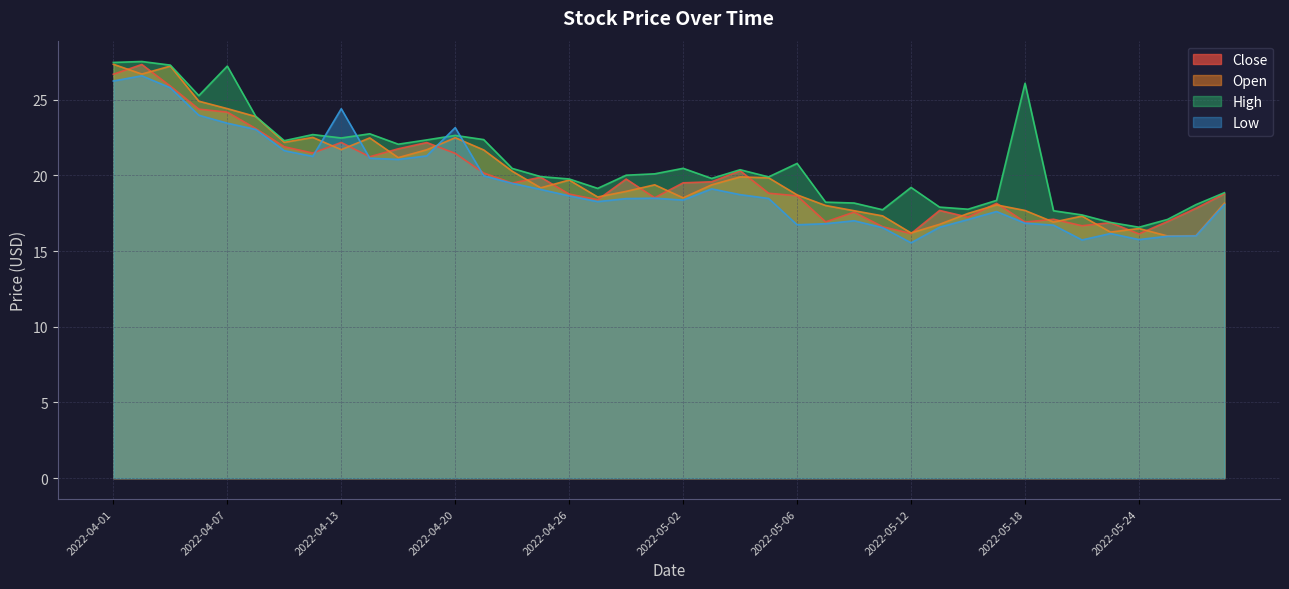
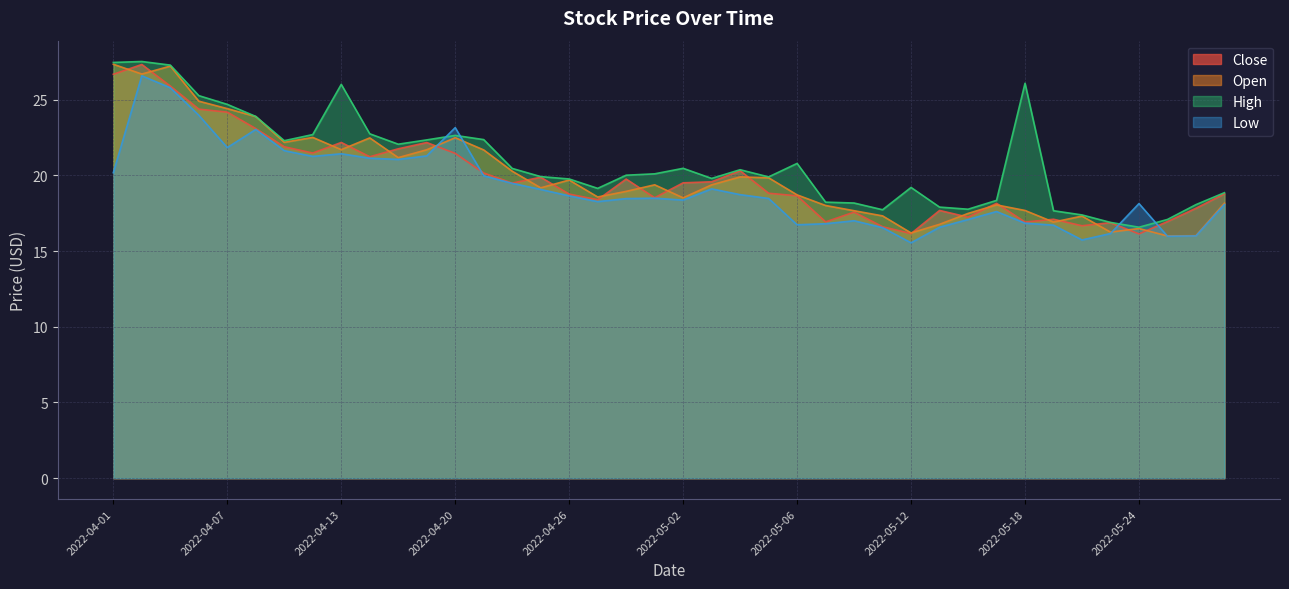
  {
    "High": {
-     "2022-04-07": 27.2,
-     "2022-04-13": 22.5,
+     "2022-04-07": 24.7,
+     "2022-04-13": 26.0,
      "2022-05-02": 20.5,
      "2022-05-06": 20.8,
      "2022-05-12": 19.2,
      "2022-05-18": 26.1
    },
    "Low": {
-     "2022-04-01": 26.2,
-     "2022-04-07": 23.4,
-     "2022-04-13": 24.4,
+     "2022-04-01": 20.2,
+     "2022-04-07": 21.8,
+     "2022-04-13": 21.4,
      "2022-04-20": 23.2,
      "2022-05-06": 16.7,
      "2022-05-12": 15.5,
-     "2022-05-24": 15.8
+     "2022-05-24": 18.1
    }
  }
